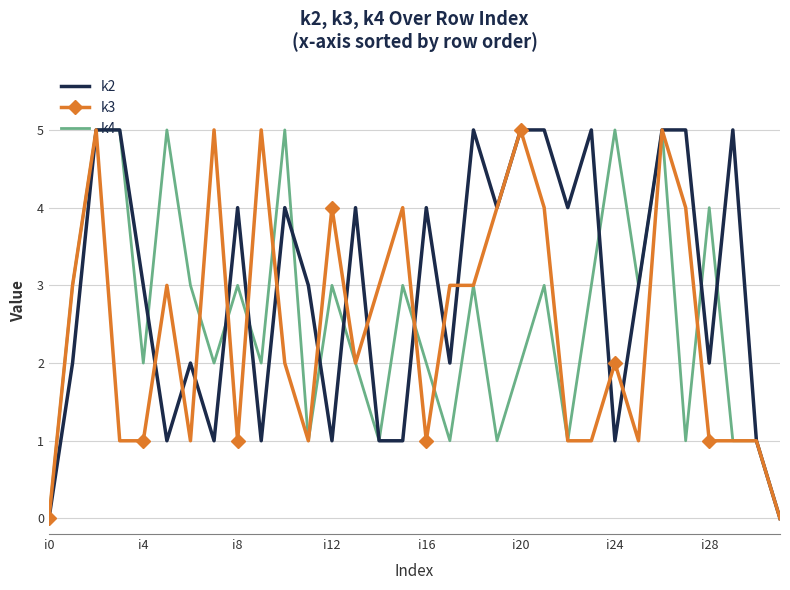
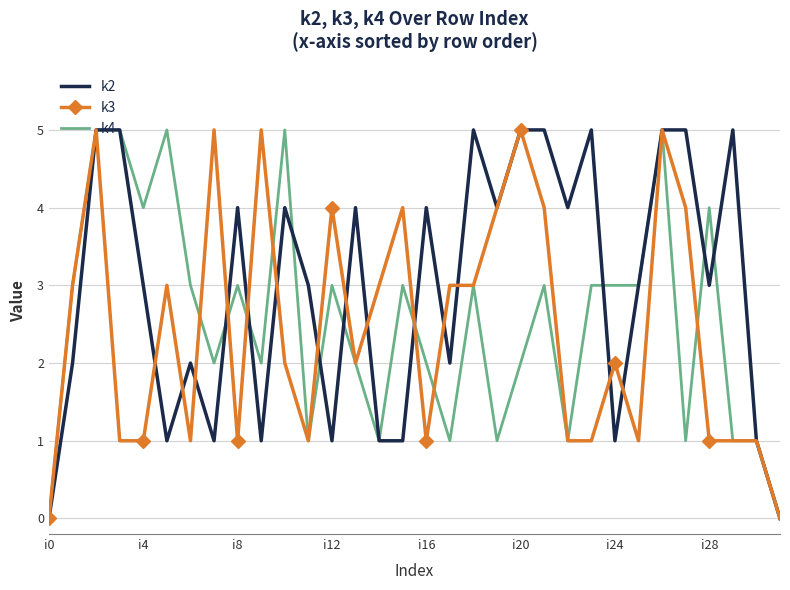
  {
    "k2": {
      "i4": 3,
      "i8": 4,
      "i12": 1,
      "i16": 4,
      "i24": 1,
-     "i28": 2
+     "i28": 3
    },
    "k3": {
      "i4": 1,
      "i8": 1,
      "i12": 4,
      "i16": 1,
      "i24": 2,
      "i28": 1
    },
    "k4": {
-     "i4": 2,
+     "i4": 4,
      "i8": 3,
      "i12": 3,
      "i16": 2,
      "i20": 2,
-     "i24": 5,
+     "i24": 3,
      "i28": 4
    }
  }
